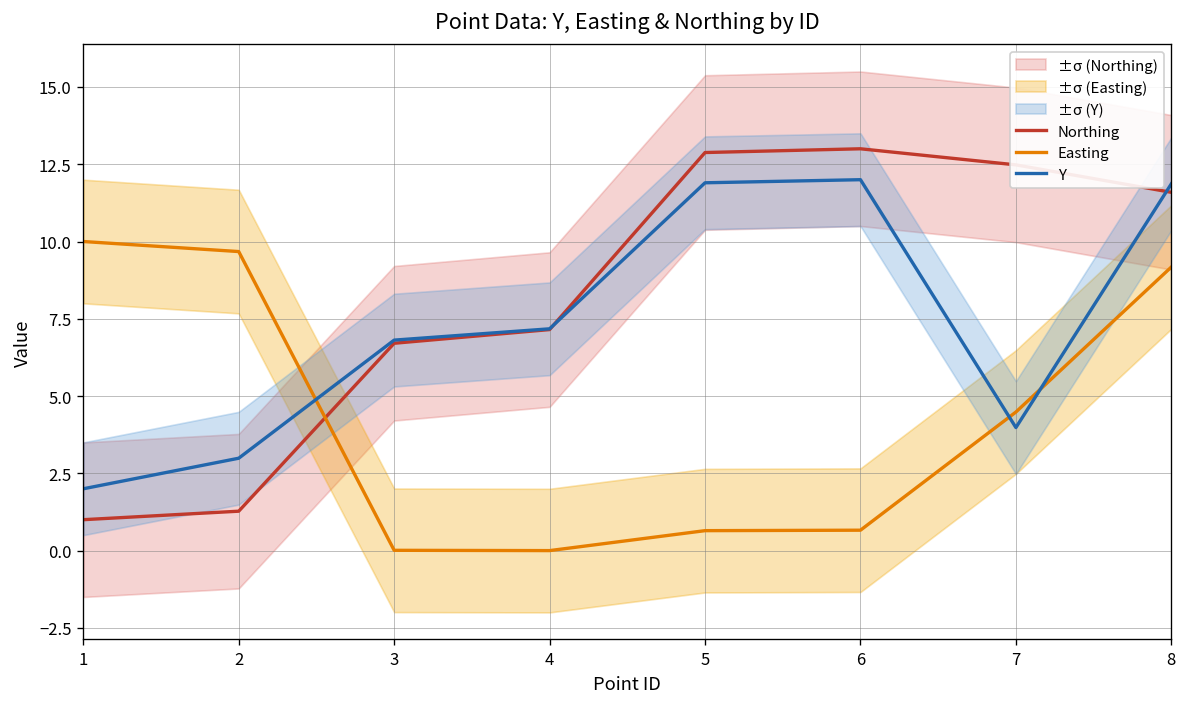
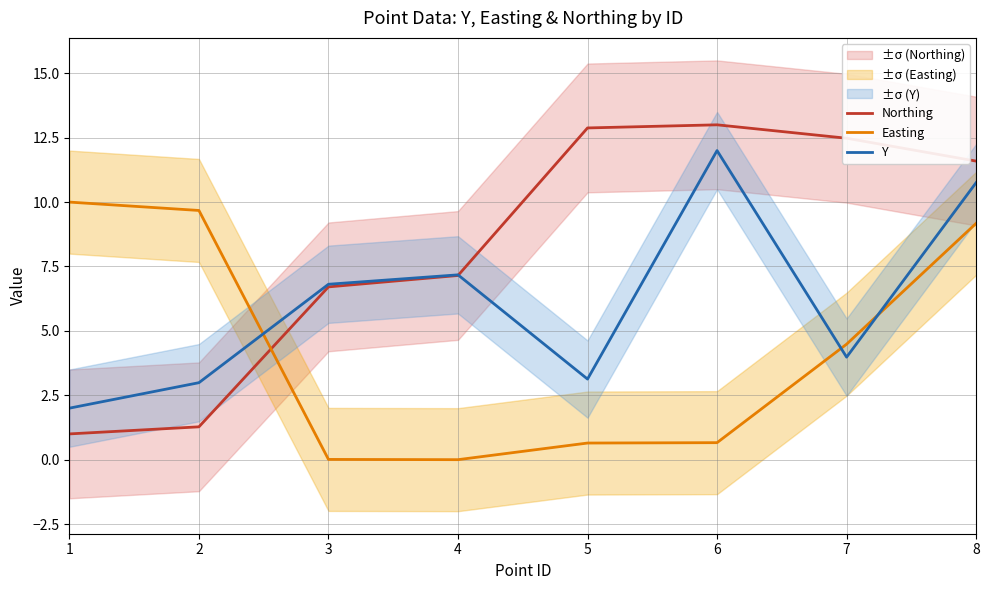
  {
    "Y": {
      "1": 2.0,
      "2": 3.0,
      "3": 6.8,
-     "5": 11.9,
+     "5": 3.1,
      "6": 12.0,
      "7": 4.0,
-     "8": 11.9
+     "8": 10.8
    }
  }
